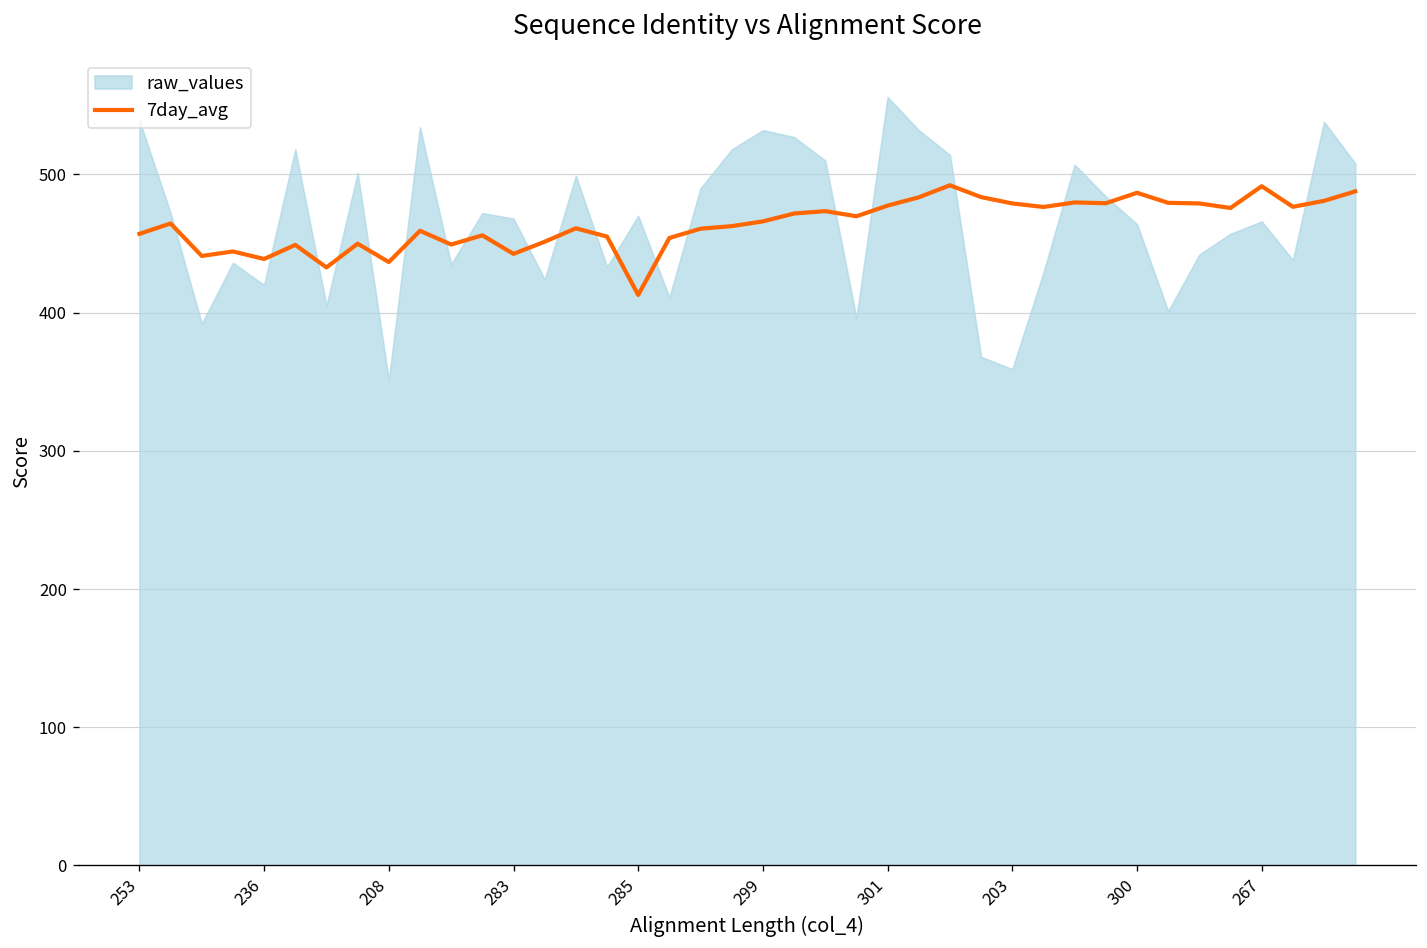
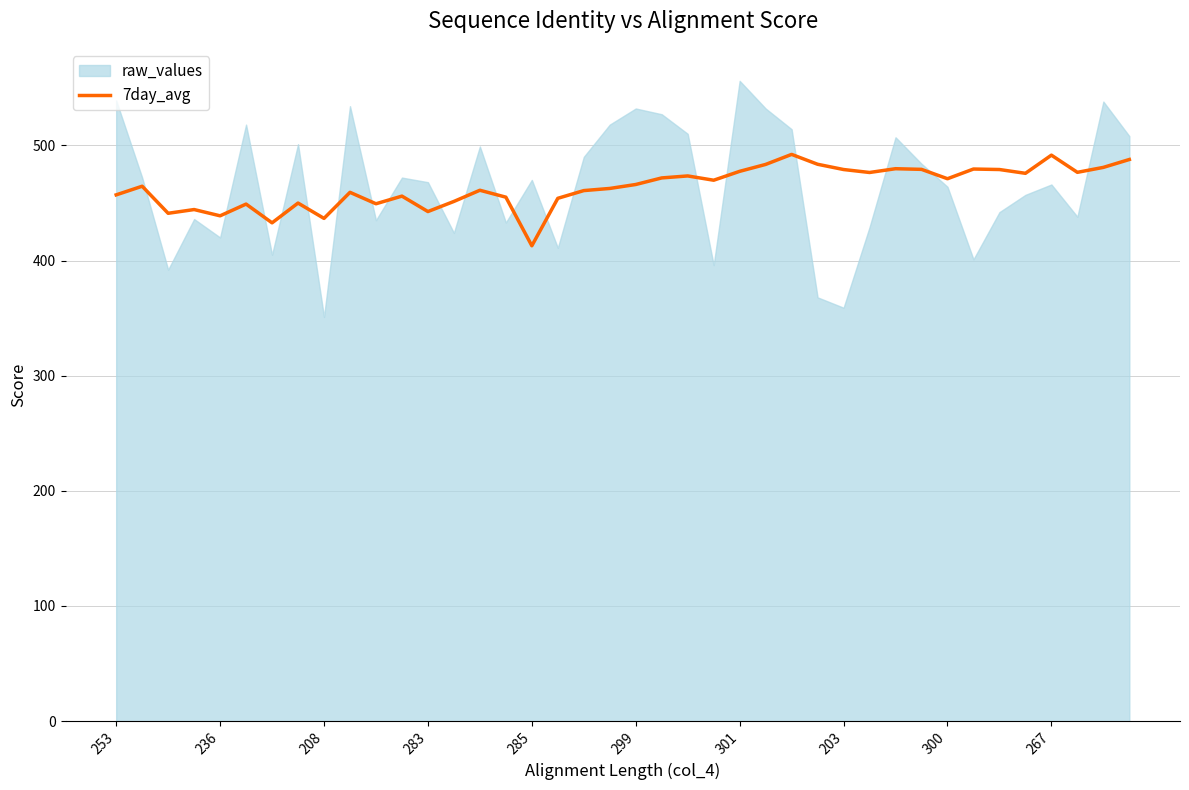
  {
    "7day_avg": {
      "253": 457,
      "236": 439,
      "208": 437,
      "283": 443,
      "285": 413,
      "299": 466,
      "301": 477,
      "203": 479,
-     "300": 487,
+     "300": 471,
      "267": 491
    },
    "raw_values": {
      "236": 420,
      "208": 351,
      "283": 468,
      "285": 470,
      "299": 532,
      "301": 556,
      "203": 359,
      "300": 464,
      "267": 466
    }
  }
